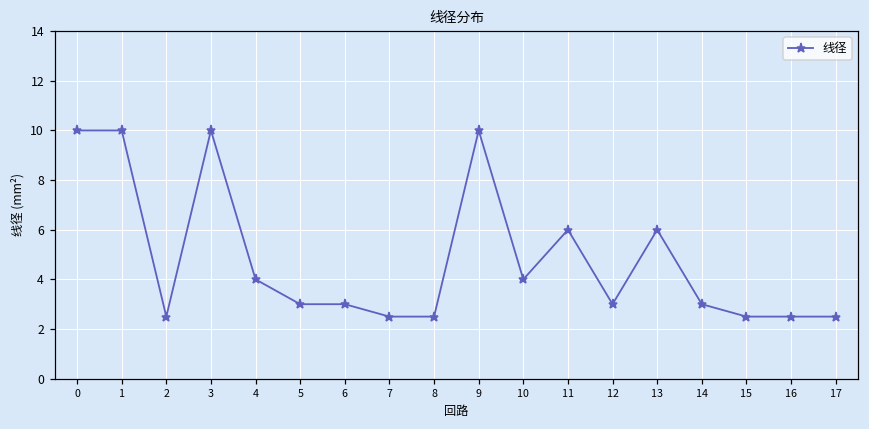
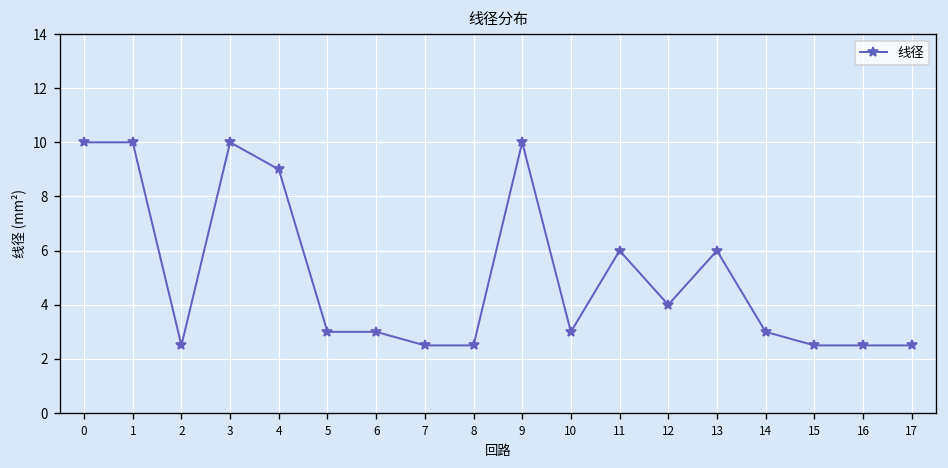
  {
    "0": 10,
    "1": 10,
    "2": 2.5,
    "3": 10,
-   "4": 4,
+   "4": 9,
    "5": 3,
    "6": 3,
    "7": 2.5,
    "8": 2.5,
    "9": 10,
-   "10": 4,
+   "10": 3,
    "11": 6,
-   "12": 3,
+   "12": 4,
    "13": 6,
    "14": 3,
    "15": 2.5,
    "16": 2.5,
    "17": 2.5
  }
